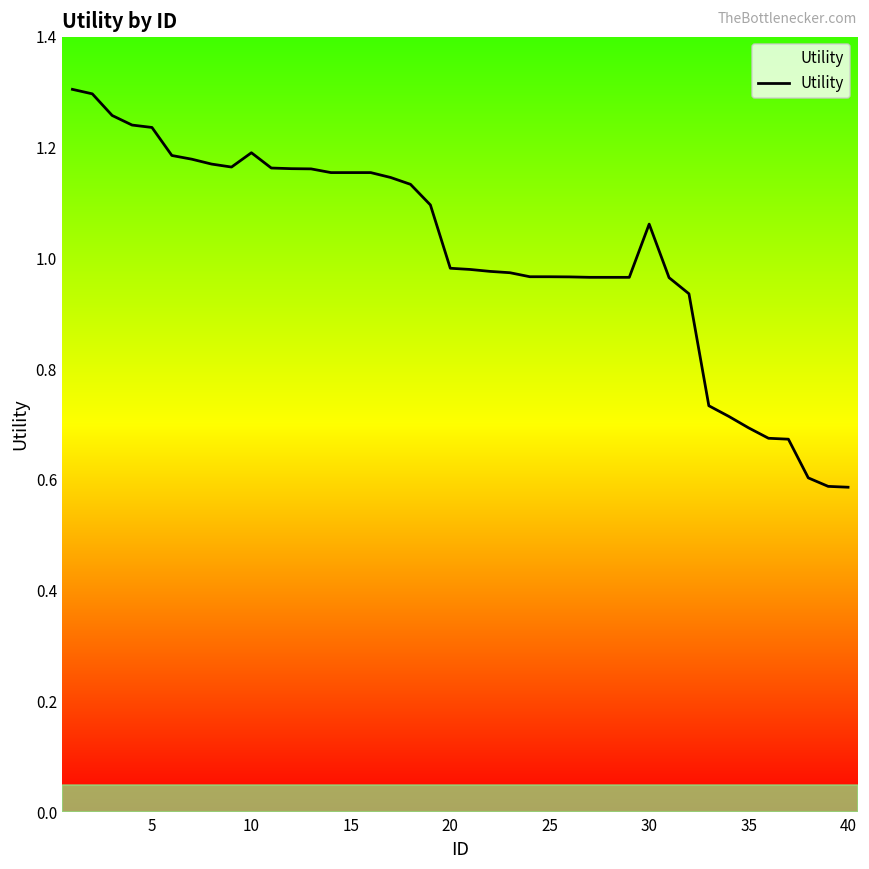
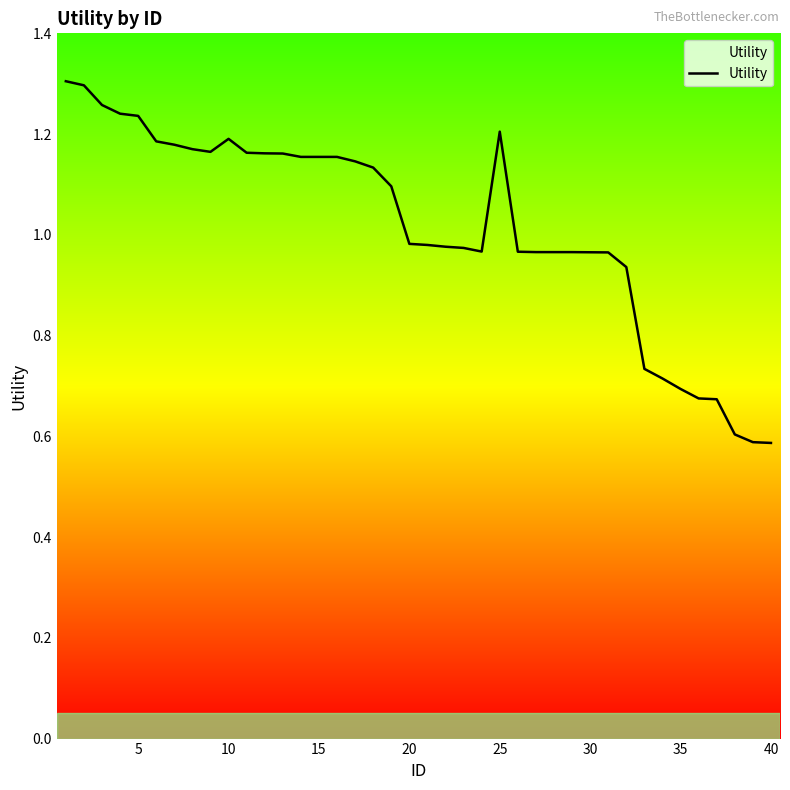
  {
    "5": 1.24,
    "10": 1.19,
    "15": 1.15,
    "20": 0.98,
-   "25": 0.97,
-   "30": 1.06,
+   "25": 1.20,
+   "30": 0.97,
    "35": 0.69,
    "40": 0.59
  }
